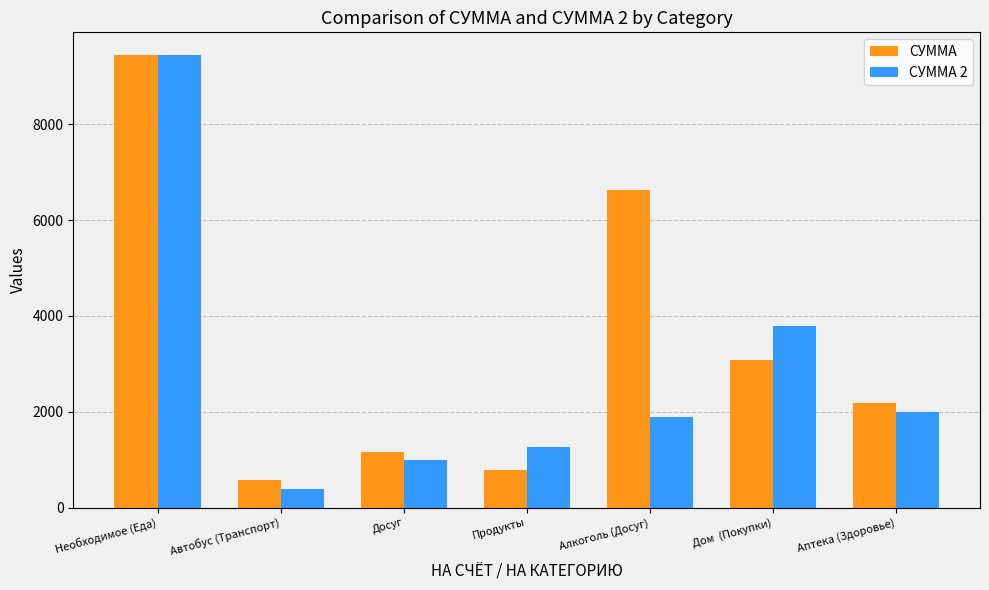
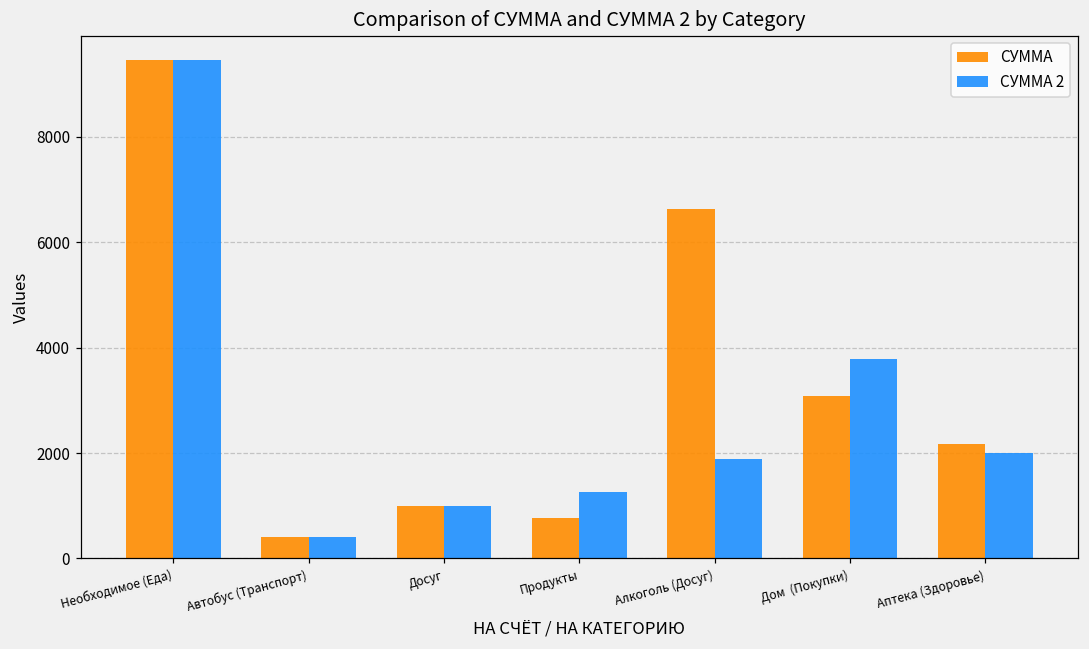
  {
    "СУММА": {
      "Необходимое (Еда)": 9400,
-     "Автобус (Транспорт)": 600,
-     "Досуг": 1200,
+     "Автобус (Транспорт)": 400,
+     "Досуг": 1000,
      "Продукты": 800,
      "Алкоголь (Досуг)": 6600,
      "Дом (Покупки)": 3100,
      "Аптека (Здоровье)": 2200
    },
    "СУММА 2": {
      "Необходимое (Еда)": 9400,
      "Автобус (Транспорт)": 400,
      "Досуг": 1000,
      "Продукты": 1300,
      "Алкоголь (Досуг)": 1900,
      "Дом (Покупки)": 3800,
      "Аптека (Здоровье)": 2000
    }
  }
